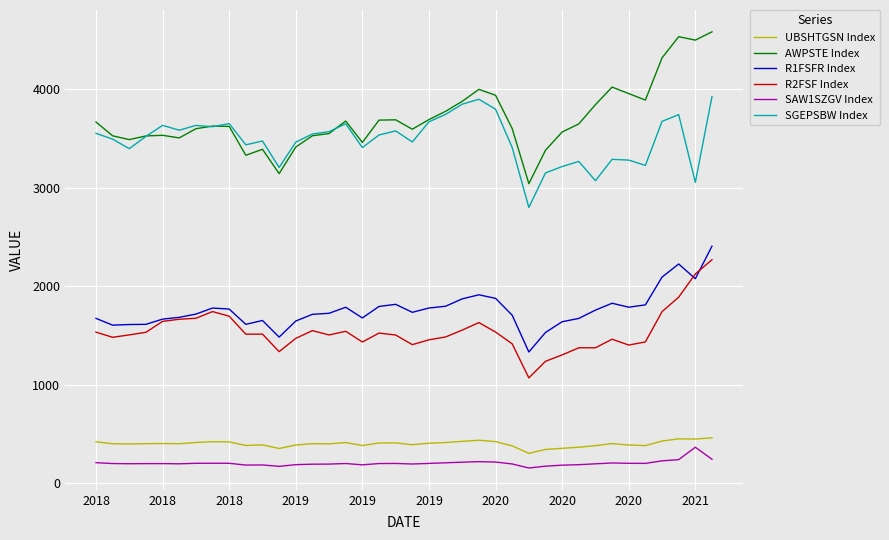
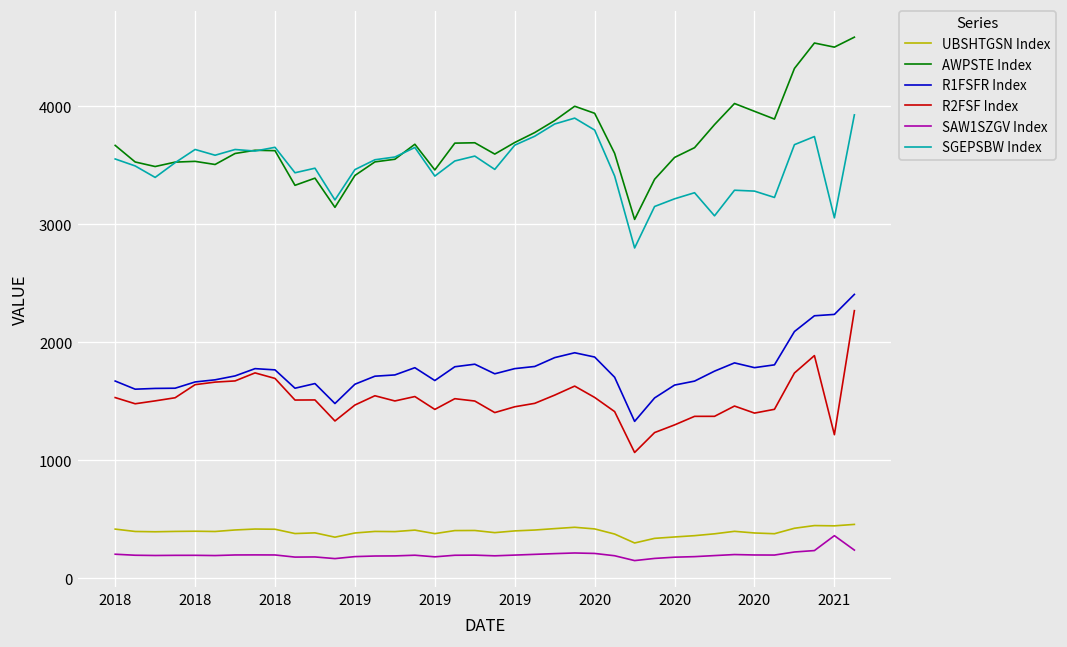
  {
    "UBSHTGSN Index": {
      "2021": 400
    },
    "AWPSTE Index": {
      "2021": 4500
    },
    "R1FSFR Index": {
-     "2021": 2100
+     "2021": 2200
    },
    "R2FSF Index": {
-     "2021": 2100
+     "2021": 1200
    },
    "SAW1SZGV Index": {
      "2021": 400
    },
    "SGEPSBW Index": {
      "2021": 3100
    }
  }
